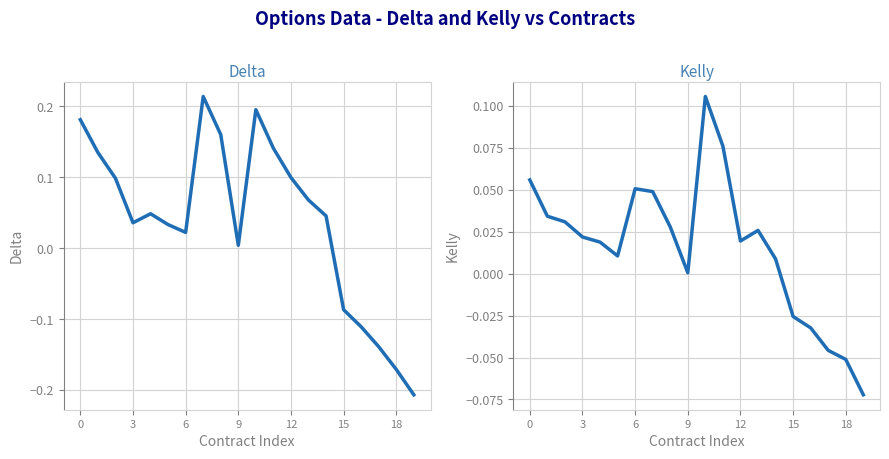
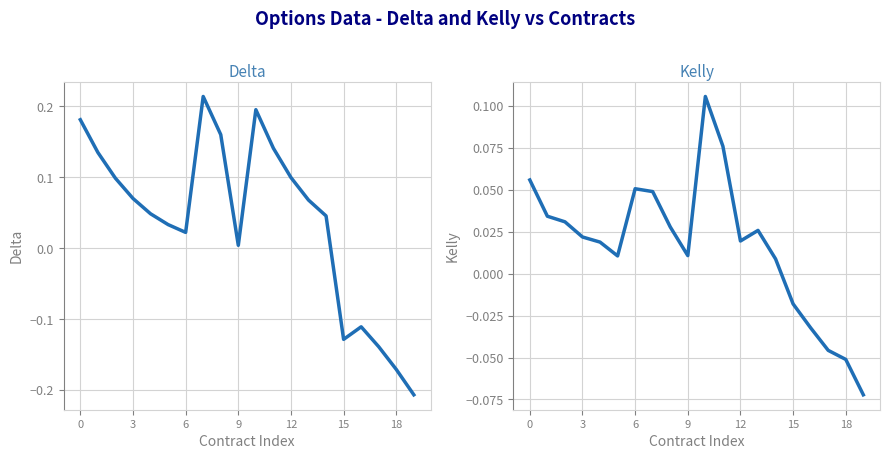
  {
    "Delta": {
      "0": 0.18,
-     "3": 0.04,
+     "3": 0.07,
      "6": 0.02,
      "9": 0.00,
      "12": 0.10,
-     "15": -0.09,
+     "15": -0.13,
      "18": -0.17
    },
    "Kelly": {
      "0": 0.056,
      "3": 0.022,
      "6": 0.051,
-     "9": 0.001,
+     "9": 0.011,
      "12": 0.019,
-     "15": -0.026,
+     "15": -0.018,
      "18": -0.051
    }
  }
